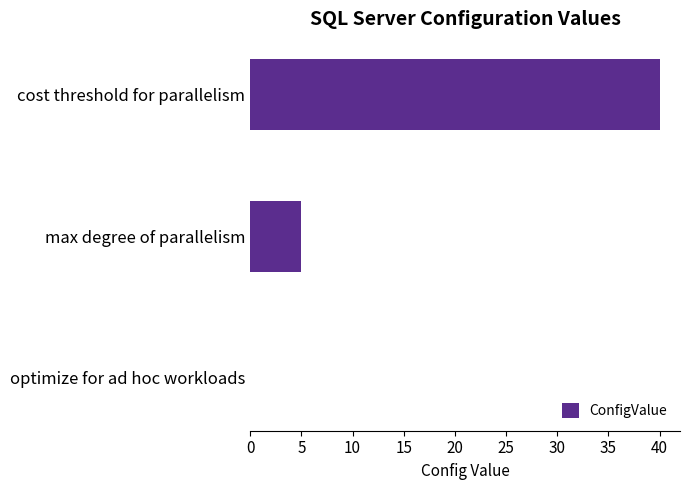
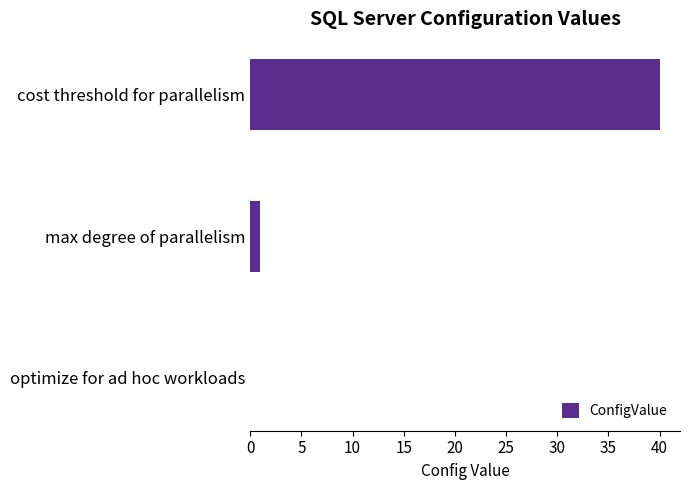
  {
    "cost threshold for parallelism": 40,
-   "max degree of parallelism": 5,
+   "max degree of parallelism": 1,
    "optimize for ad hoc workloads": 0
  }
